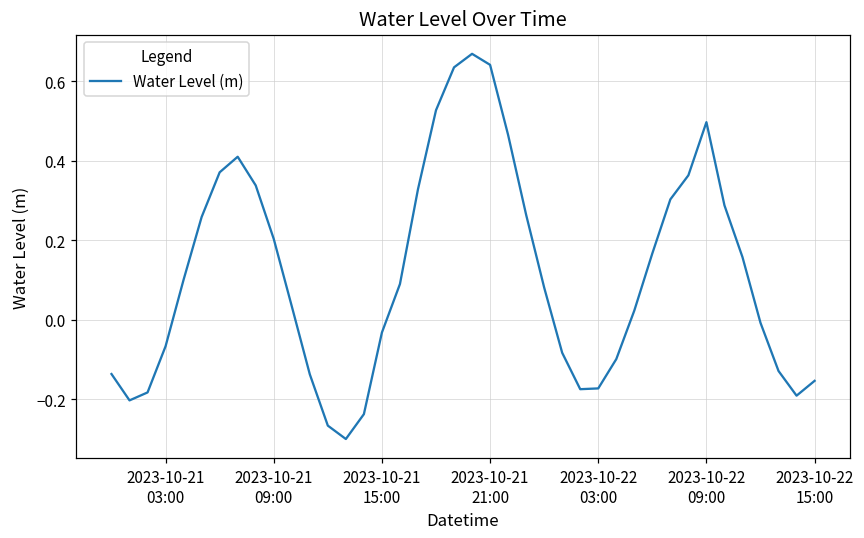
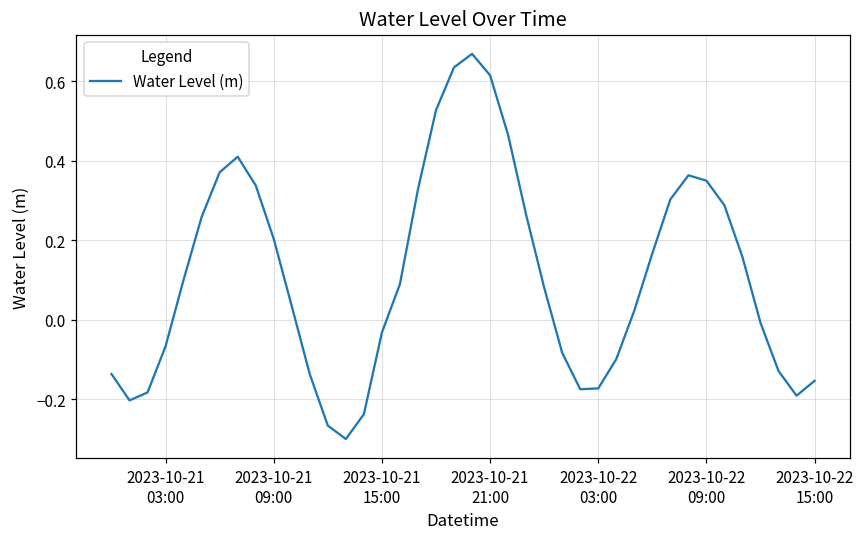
  {
    "2023-10-21 03:00": -0.07,
    "2023-10-21 09:00": 0.20,
    "2023-10-21 15:00": -0.03,
-   "2023-10-21 21:00": 0.64,
+   "2023-10-21 21:00": 0.61,
    "2023-10-22 03:00": -0.17,
-   "2023-10-22 09:00": 0.50,
+   "2023-10-22 09:00": 0.35,
    "2023-10-22 15:00": -0.15
  }
